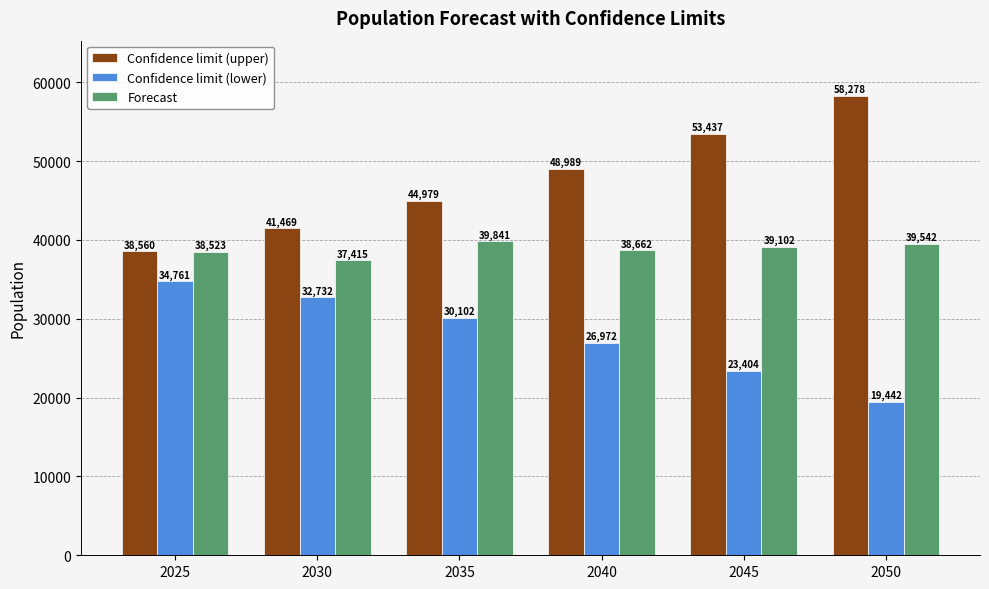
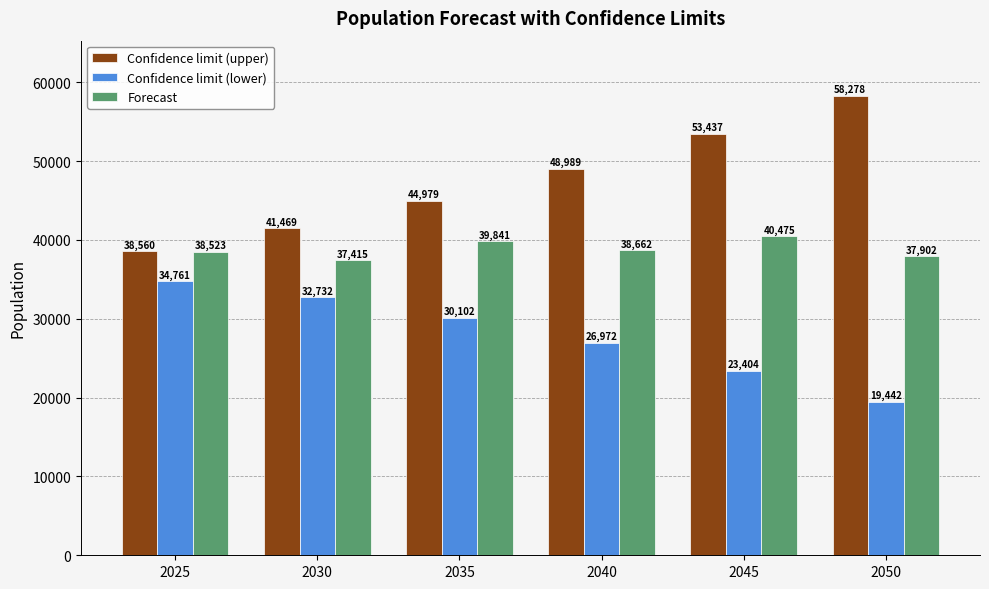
  {
    "Confidence limit (upper)": {
      "2025": "38,560",
      "2030": "41,469",
      "2035": "44,979",
      "2040": "48,989",
      "2045": "53,437",
      "2050": "58,278"
    },
    "Confidence limit (lower)": {
      "2025": "34,761",
      "2030": "32,732",
      "2035": "30,102",
      "2040": "26,972",
      "2045": "23,404",
      "2050": "19,442"
    },
    "Forecast": {
      "2025": "38,523",
      "2030": "37,415",
      "2035": "39,841",
      "2040": "38,662",
-     "2045": "39,102",
-     "2050": "39,542"
+     "2045": "40,475",
+     "2050": "37,902"
    }
  }
